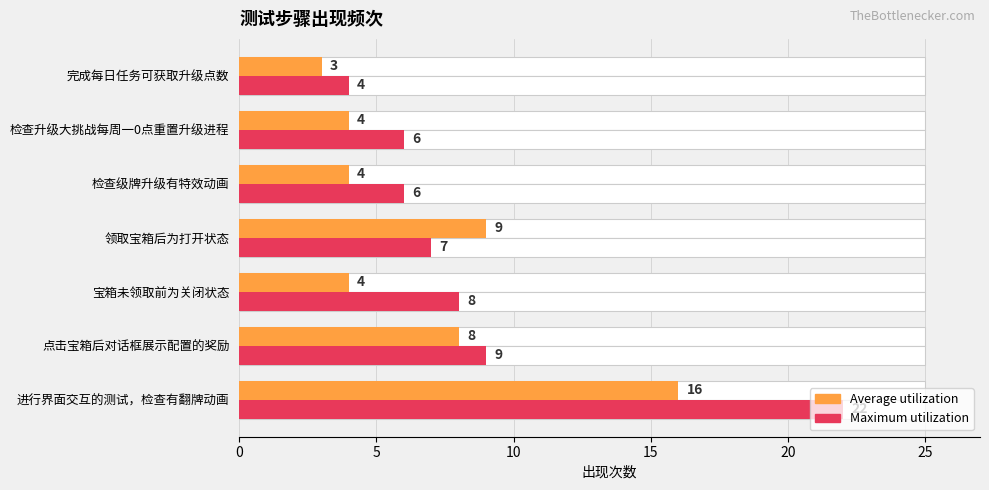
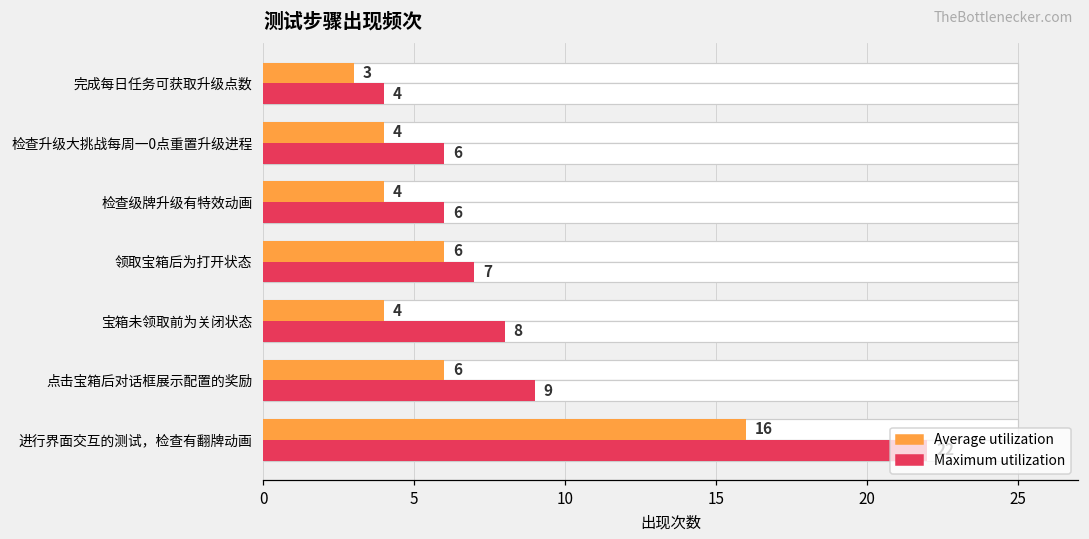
  {
    "Average utilization": {
-     "领取宝箱后为打开状态": 9,
-     "点击宝箱后对话框展示配置的奖励": 8
+     "领取宝箱后为打开状态": 6,
+     "点击宝箱后对话框展示配置的奖励": 6
    }
  }
